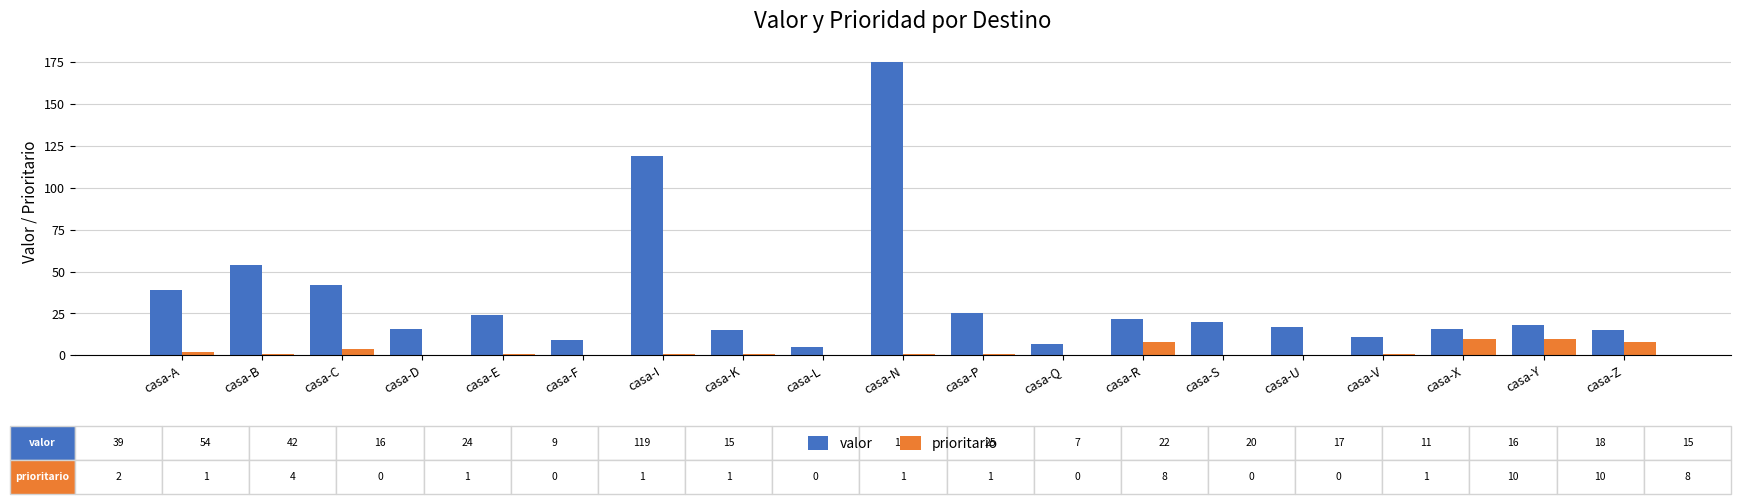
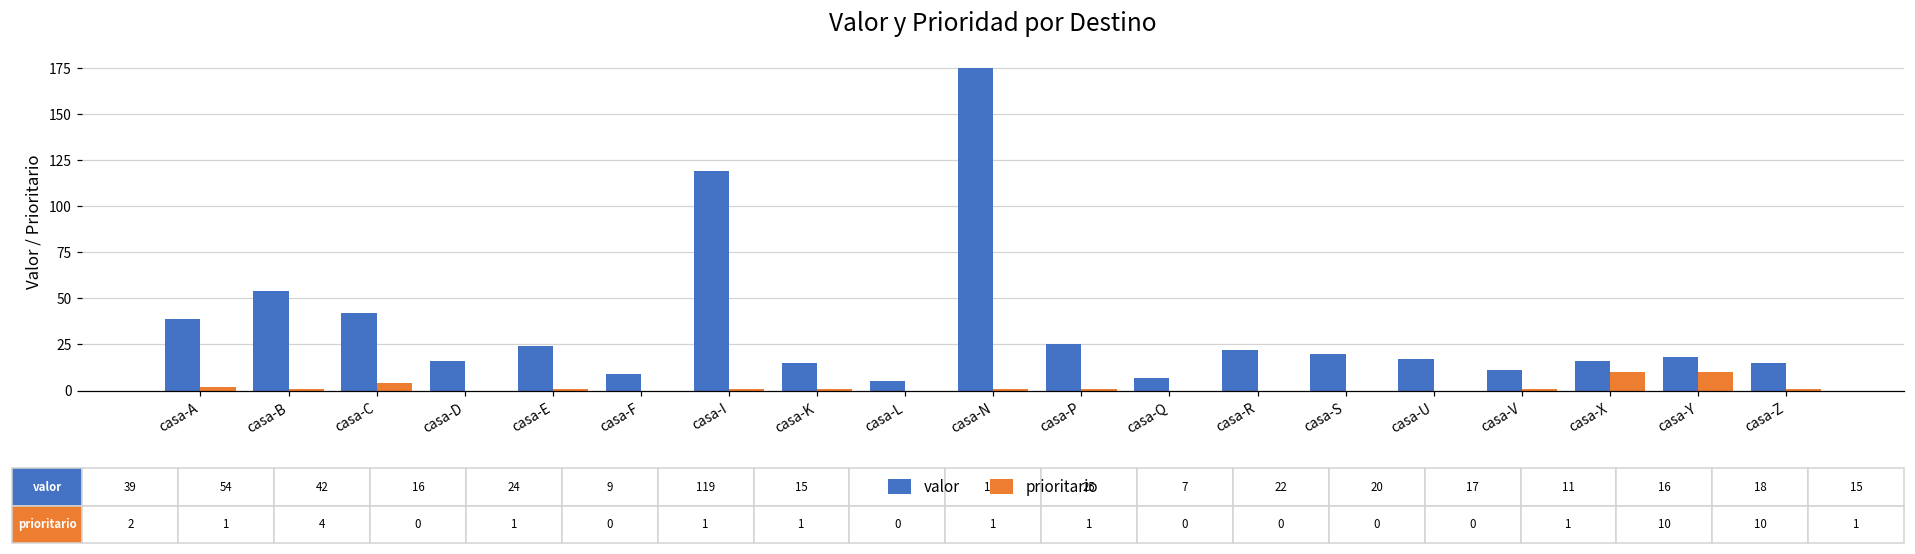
  {
    "valor": {
      "casa-A": 39,
      "casa-B": 54,
      "casa-C": 42,
      "casa-D": 16,
      "casa-E": 24,
      "casa-F": 9,
      "casa-I": 119,
      "casa-K": 15,
      "casa-L": 5,
      "casa-N": 175,
      "casa-P": 25,
      "casa-Q": 7,
      "casa-R": 22,
      "casa-S": 20,
      "casa-U": 17,
      "casa-V": 11,
      "casa-X": 16,
      "casa-Y": 18,
      "casa-Z": 15
    },
    "prioritario": {
-     "casa-R": 8,
-     "casa-Z": 8
+     "casa-R": 0,
+     "casa-Z": 1
    }
  }
